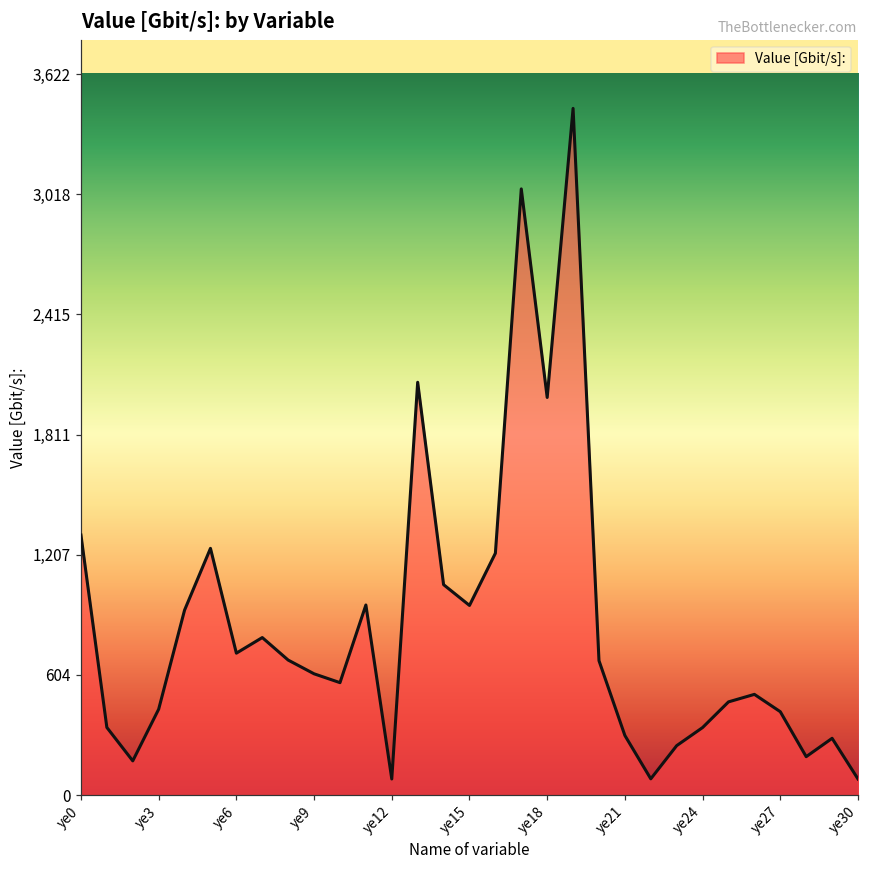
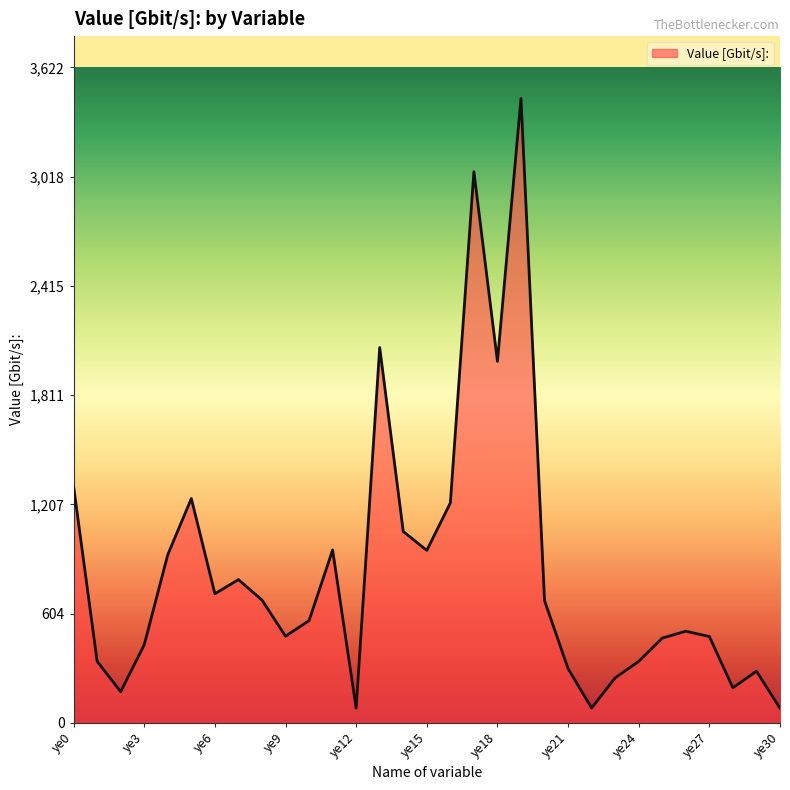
  {
    "ye0": "1,310",
    "ye3": "430",
    "ye6": "710",
-   "ye9": "610",
+   "ye9": "480",
    "ye12": "80",
    "ye15": "950",
    "ye18": "2,000",
    "ye21": "300",
    "ye24": "340",
-   "ye27": "420",
+   "ye27": "480",
    "ye30": "80"
  }
